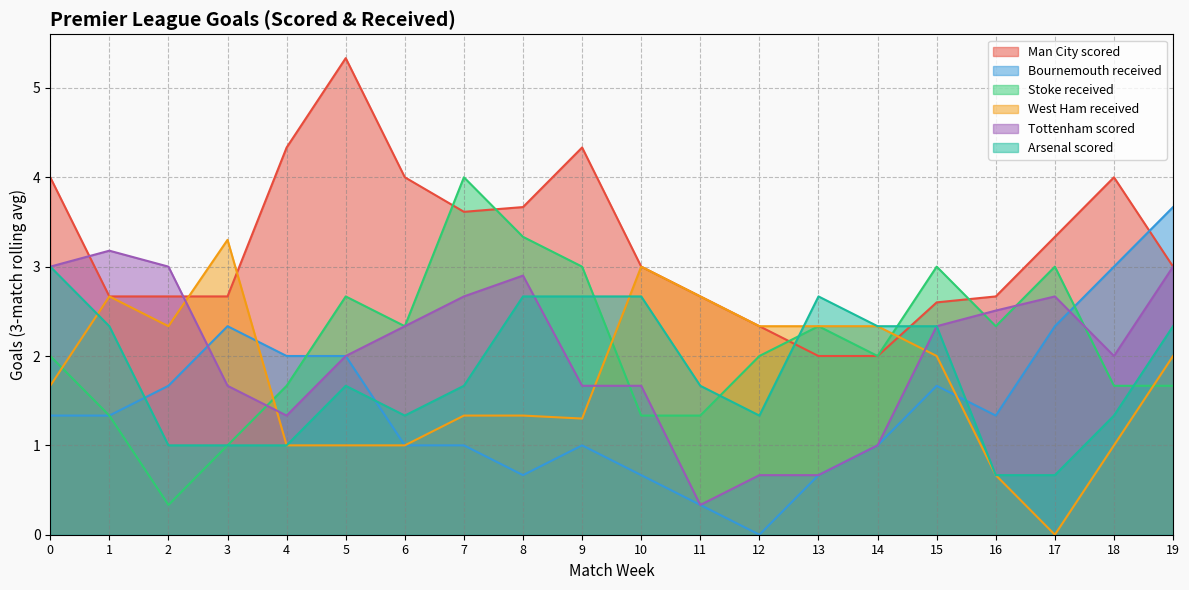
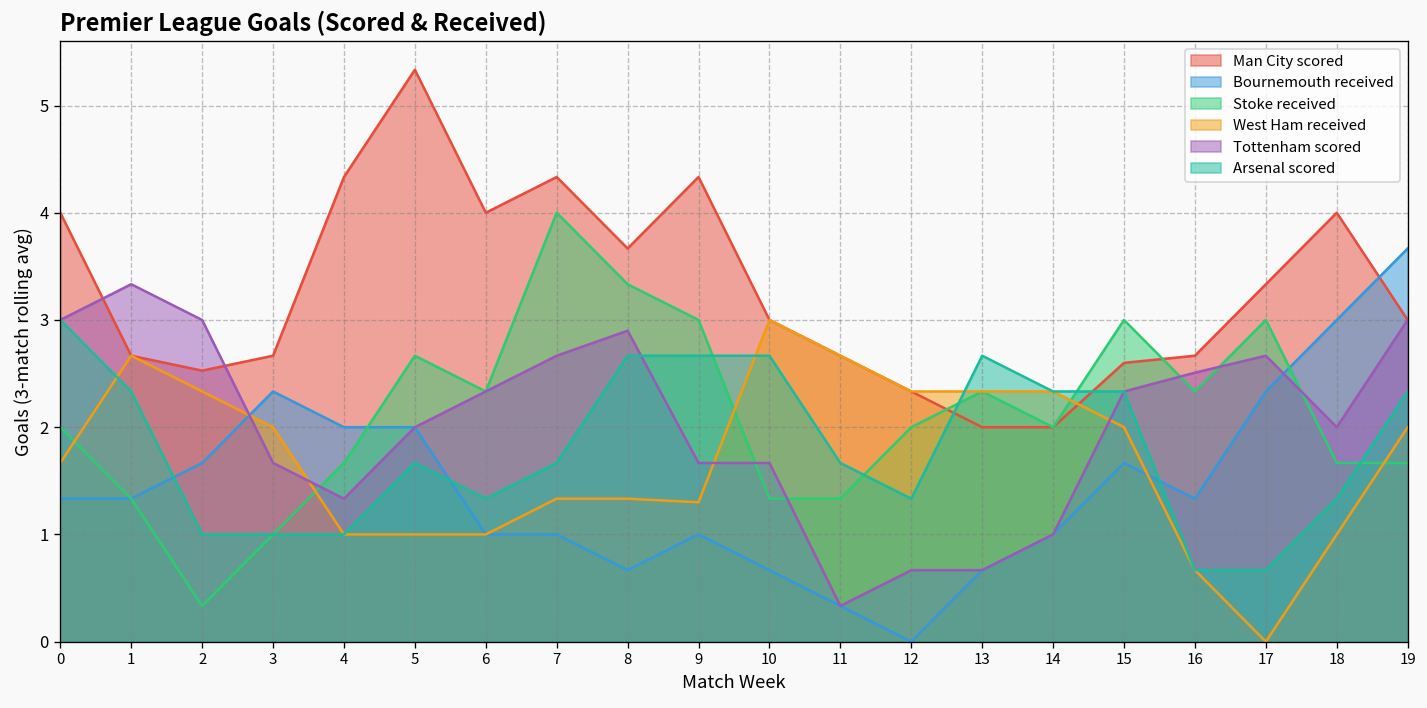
  {
    "Man City scored": {
      "0": 4.0,
-     "2": 2.7,
+     "2": 2.5,
      "3": 2.7,
      "4": 4.3,
      "5": 5.3,
      "6": 4.0,
-     "7": 3.6,
+     "7": 4.3,
      "8": 3.7,
      "9": 4.3,
      "13": 2.0,
      "15": 2.6,
      "16": 2.7,
      "17": 3.3,
      "18": 4.0
    },
    "West Ham received": {
      "0": 1.7,
      "2": 2.3,
-     "3": 3.3,
+     "3": 2.0,
      "5": 1.0,
      "7": 1.3,
      "8": 1.3,
      "9": 1.3,
      "15": 2.0,
      "17": 0.0,
      "18": 1.0,
      "19": 2.0
    },
    "Tottenham scored": {
-     "1": 3.2,
+     "1": 3.3,
      "2": 3.0,
      "3": 1.7,
      "4": 1.3,
      "7": 2.7,
      "8": 2.9,
      "9": 1.7,
      "10": 1.7,
      "12": 0.7,
      "16": 2.5,
      "17": 2.7,
      "18": 2.0
    }
  }
